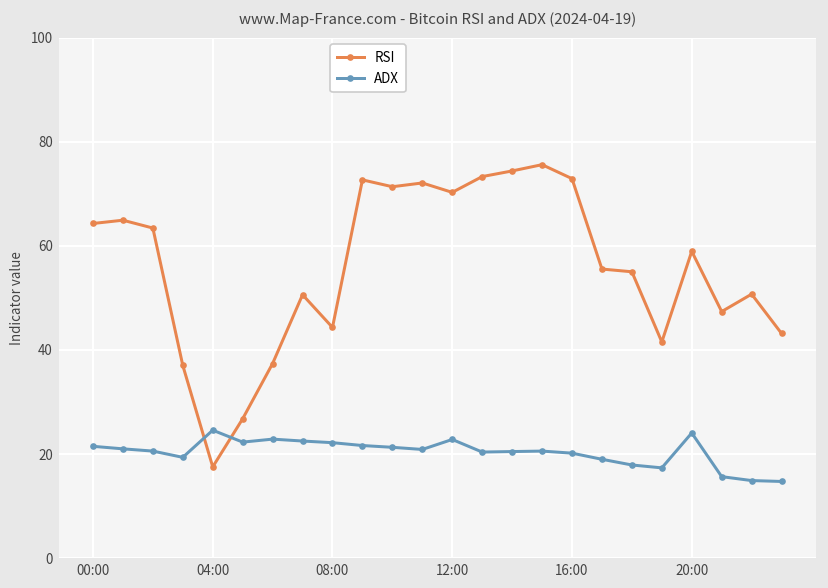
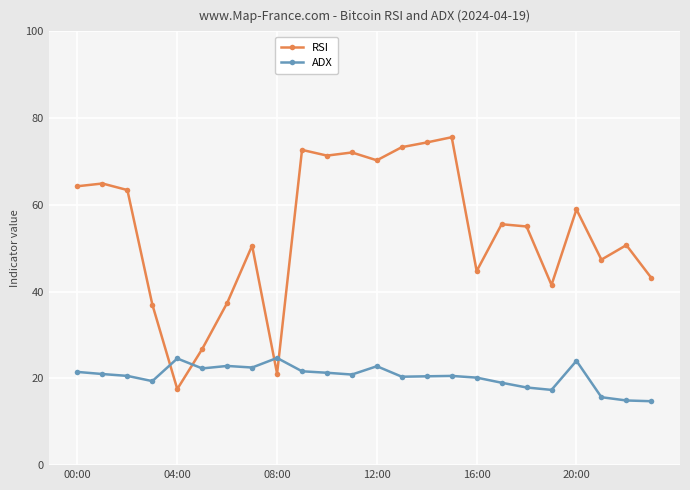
  {
    "RSI": {
      "00:00": 64,
      "04:00": 18,
-     "08:00": 44,
+     "08:00": 21,
      "12:00": 70,
-     "16:00": 73,
+     "16:00": 45,
      "20:00": 59
    },
    "ADX": {
      "00:00": 21,
      "04:00": 25,
-     "08:00": 22,
+     "08:00": 25,
      "12:00": 23,
      "16:00": 20,
      "20:00": 24
    }
  }
